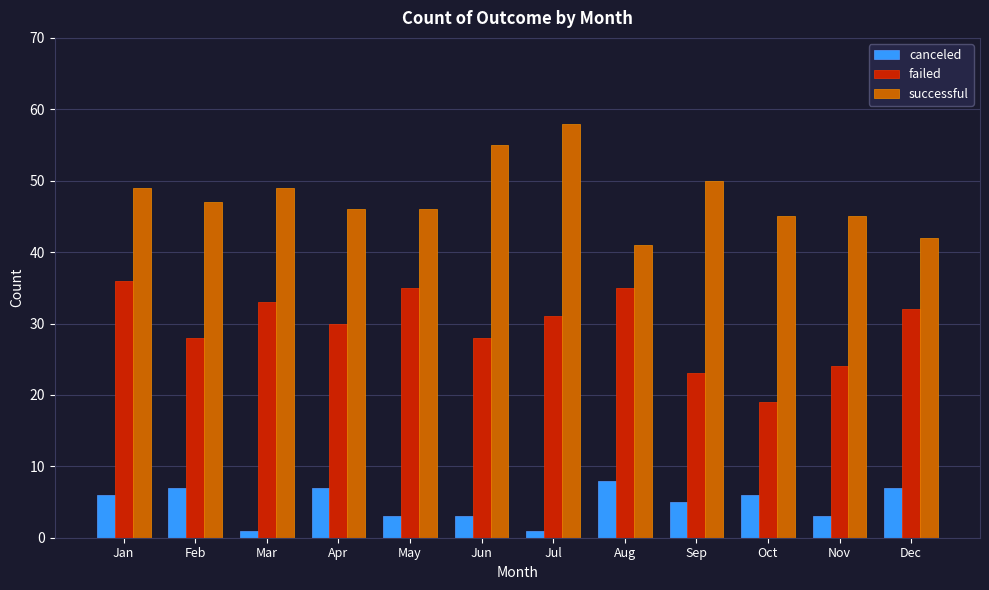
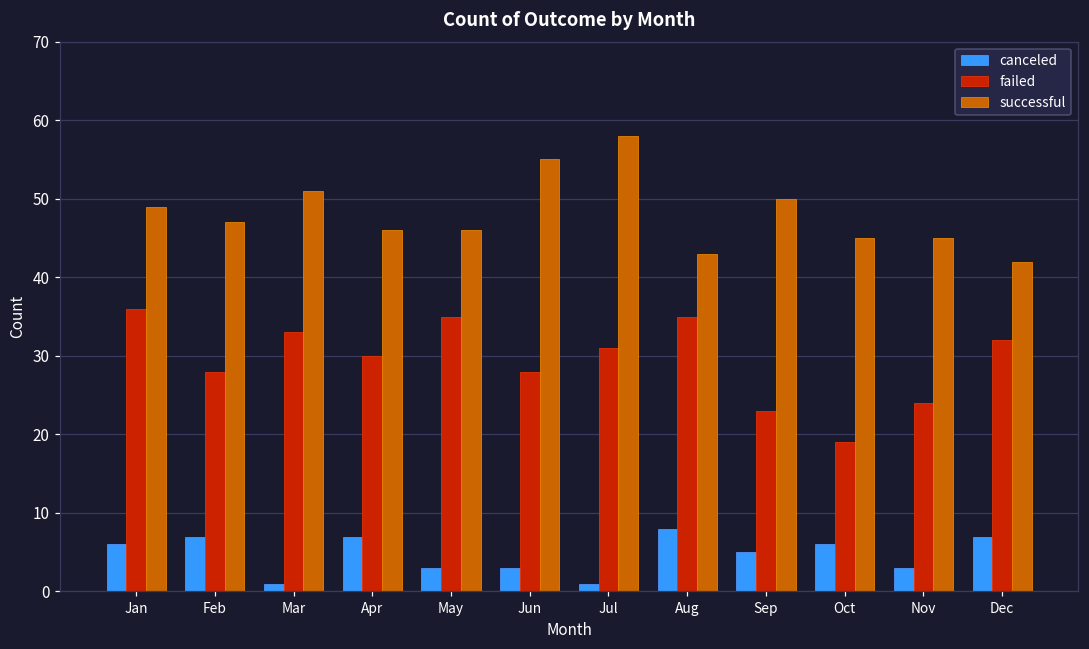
  {
    "canceled": {
      "Jan": 6,
      "Feb": 7,
      "Mar": 1,
      "Apr": 7,
      "May": 3,
      "Jun": 3,
      "Jul": 1,
      "Aug": 8,
      "Sep": 5,
      "Oct": 6,
      "Nov": 3,
      "Dec": 7
    },
    "failed": {
      "Jan": 36,
      "Feb": 28,
      "Mar": 33,
      "Apr": 30,
      "May": 35,
      "Jun": 28,
      "Jul": 31,
      "Aug": 35,
      "Sep": 23,
      "Oct": 19,
      "Nov": 24,
      "Dec": 32
    },
    "successful": {
      "Jan": 49,
      "Feb": 47,
-     "Mar": 49,
+     "Mar": 51,
      "Apr": 46,
      "May": 46,
      "Jun": 55,
      "Jul": 58,
-     "Aug": 41,
+     "Aug": 43,
      "Sep": 50,
      "Oct": 45,
      "Nov": 45,
      "Dec": 42
    }
  }
